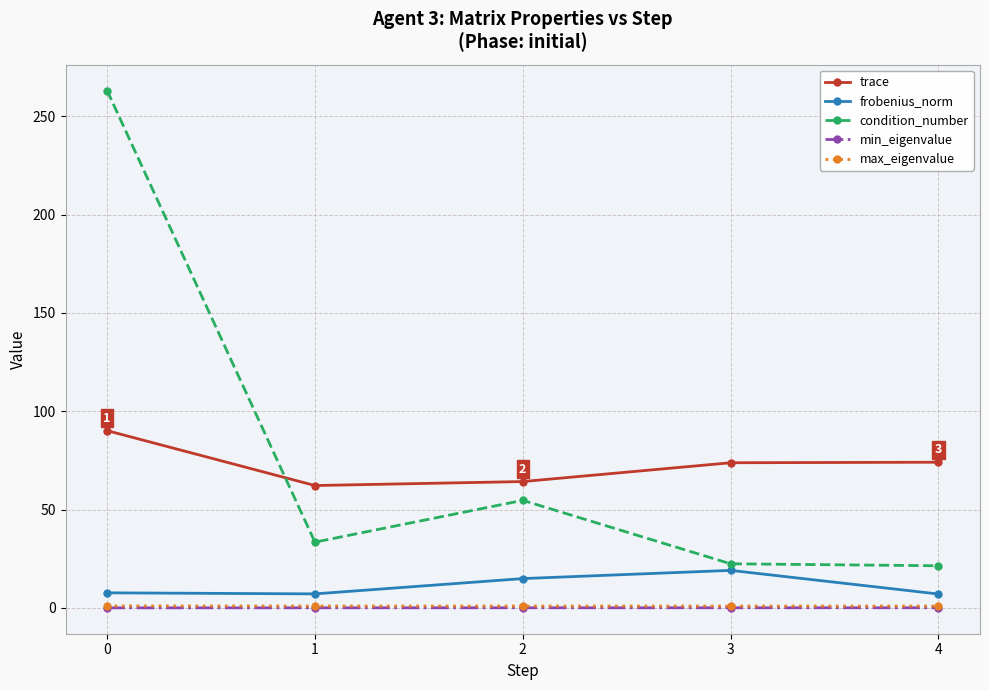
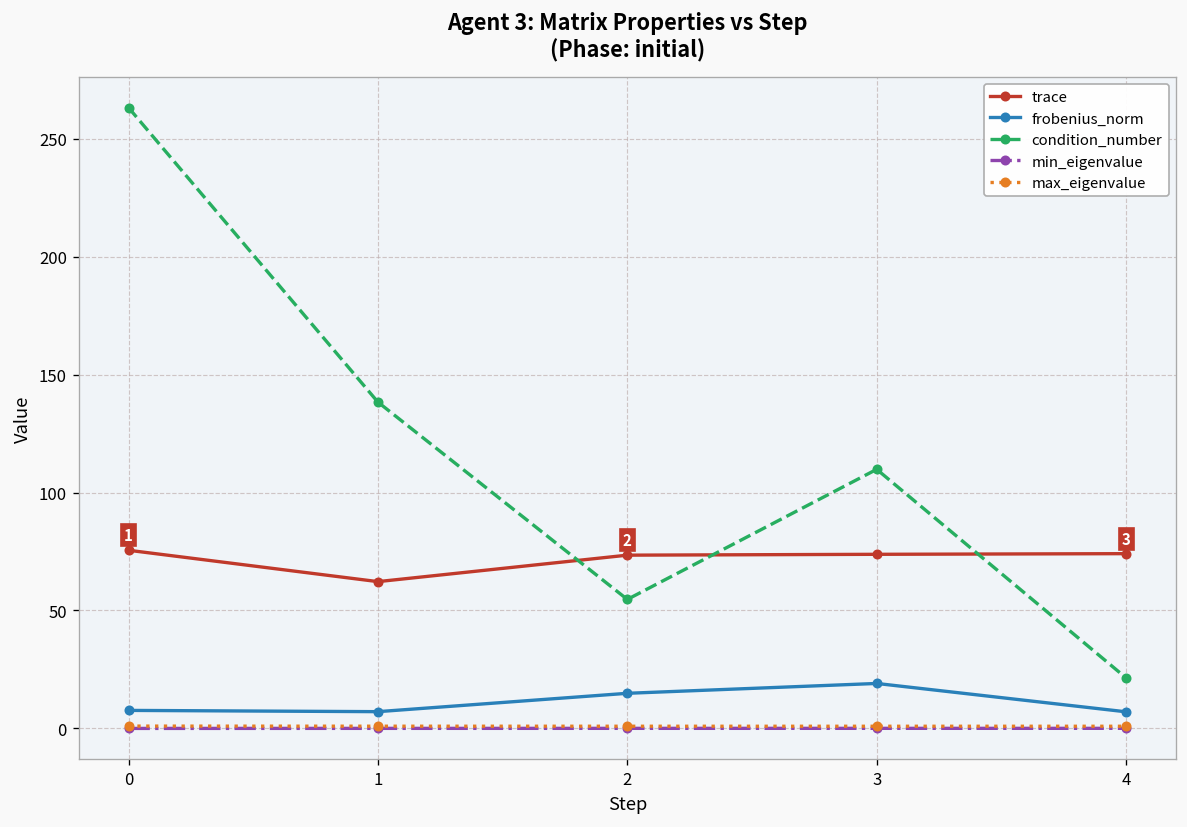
  {
    "trace": {
-     "0": 90,
+     "0": 76,
      "1": 62,
-     "2": 64,
+     "2": 73,
      "3": 74
    },
    "frobenius_norm": {
      "0": 8,
      "1": 7,
      "2": 15,
      "3": 19,
      "4": 7
    },
    "condition_number": {
      "0": 263,
-     "1": 33,
+     "1": 138,
      "2": 55,
-     "3": 22,
+     "3": 110,
      "4": 21
    }
  }
